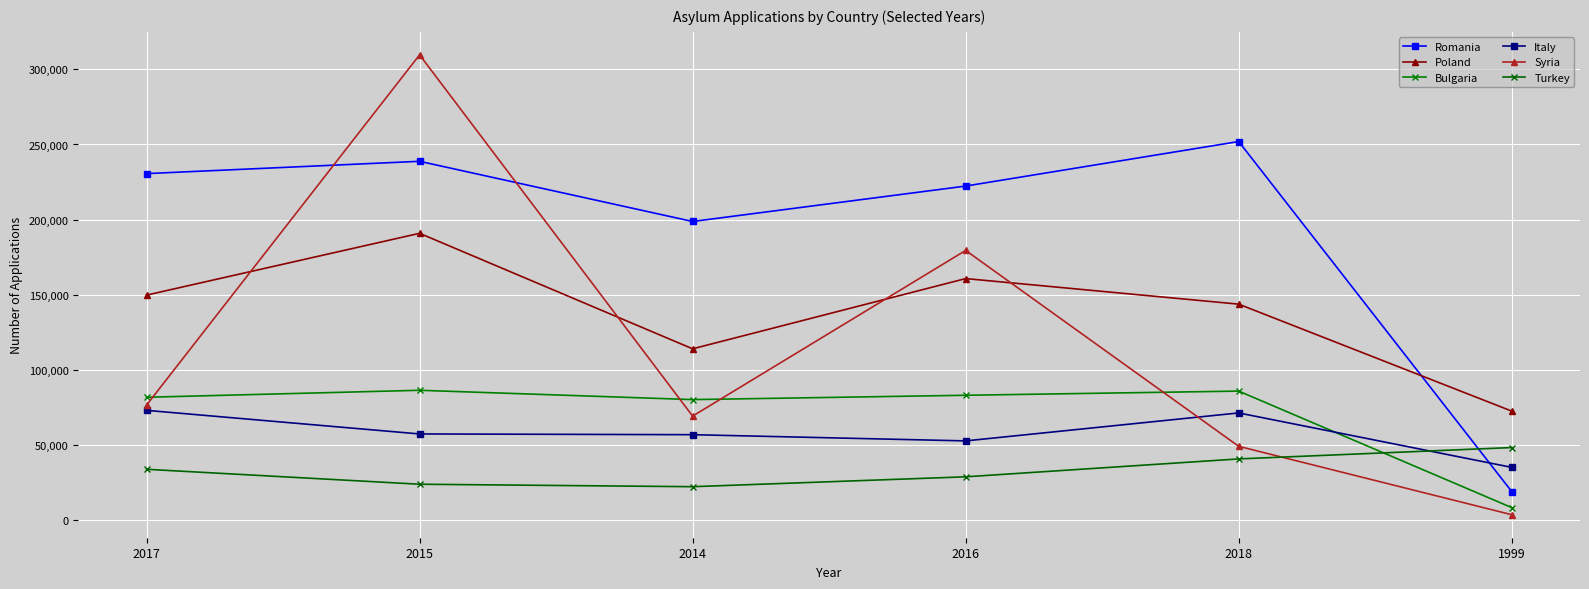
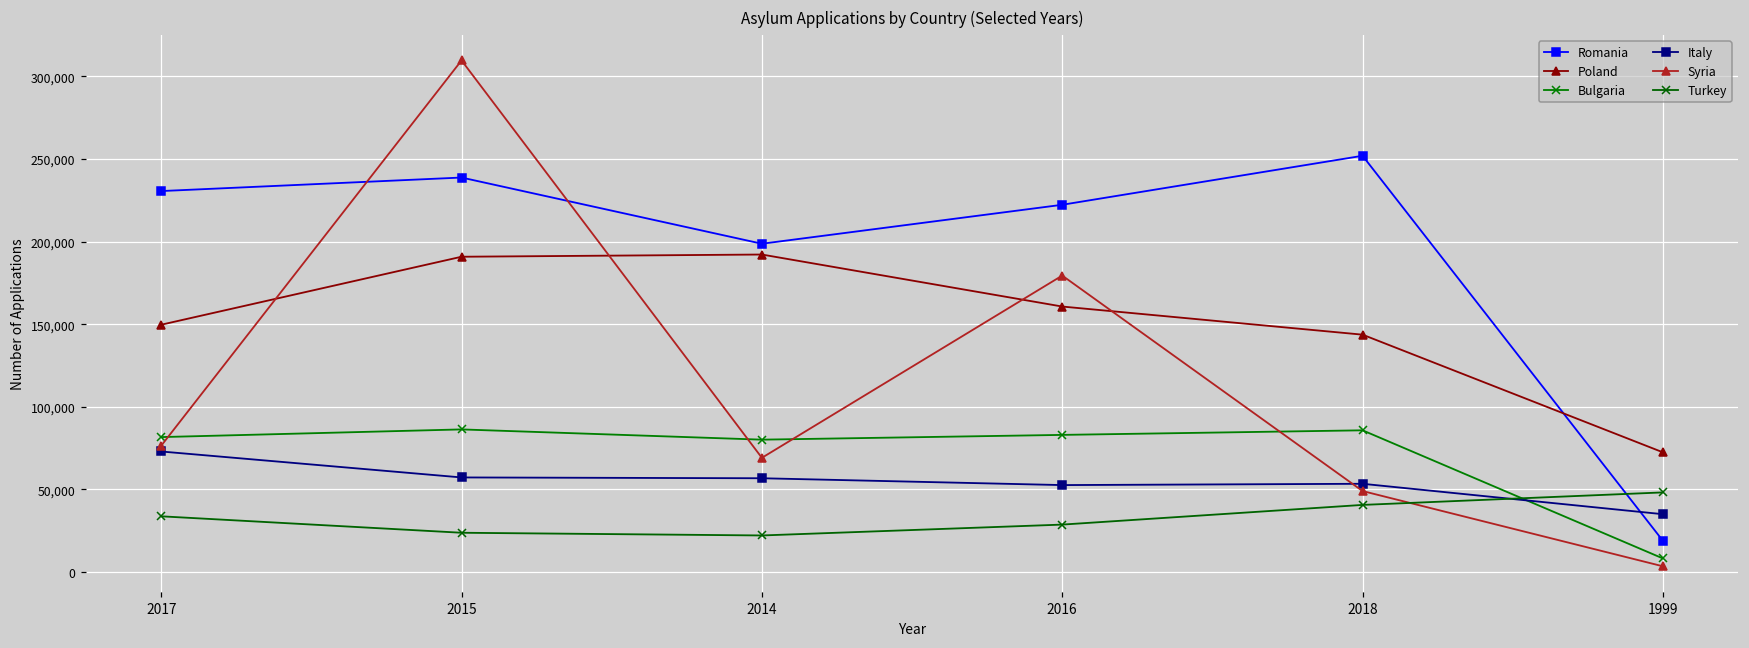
  {
    "Romania": {
      "2017": "231,000",
      "2015": "239,000",
      "2014": "199,000",
      "2016": "222,000",
      "2018": "252,000",
      "1999": "19,000"
    },
    "Poland": {
      "2017": "150,000",
      "2015": "191,000",
-     "2014": "114,000",
+     "2014": "192,000",
      "2016": "161,000",
      "2018": "144,000",
      "1999": "72,000"
    },
    "Italy": {
      "2017": "73,000",
      "2015": "57,000",
      "2014": "57,000",
      "2016": "53,000",
-     "2018": "71,000",
+     "2018": "53,000",
      "1999": "35,000"
    },
    "Syria": {
      "2017": "76,000",
      "2015": "310,000",
      "2014": "69,000",
      "2016": "179,000",
      "2018": "49,000",
      "1999": "3,000"
    }
  }
